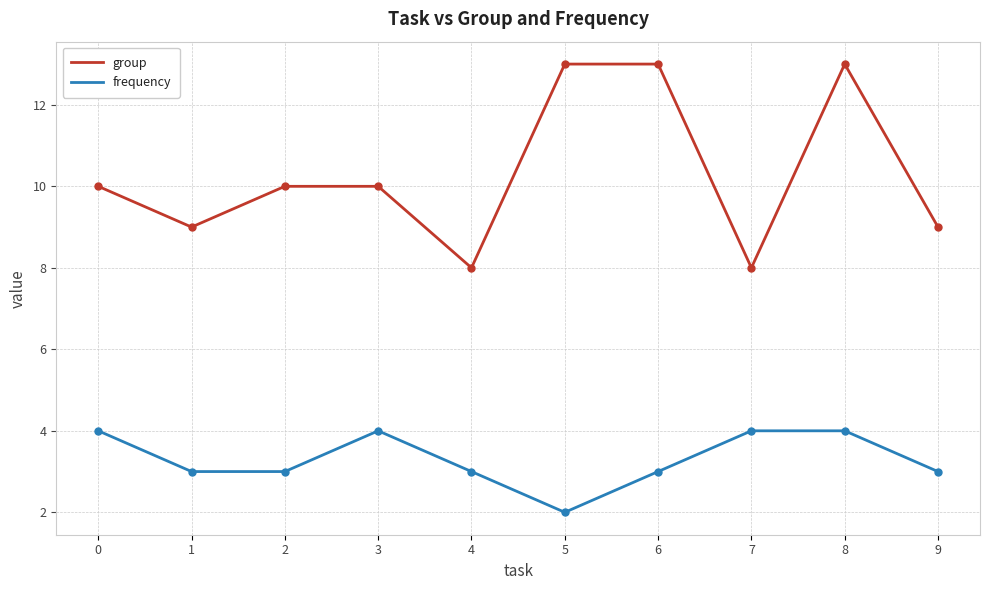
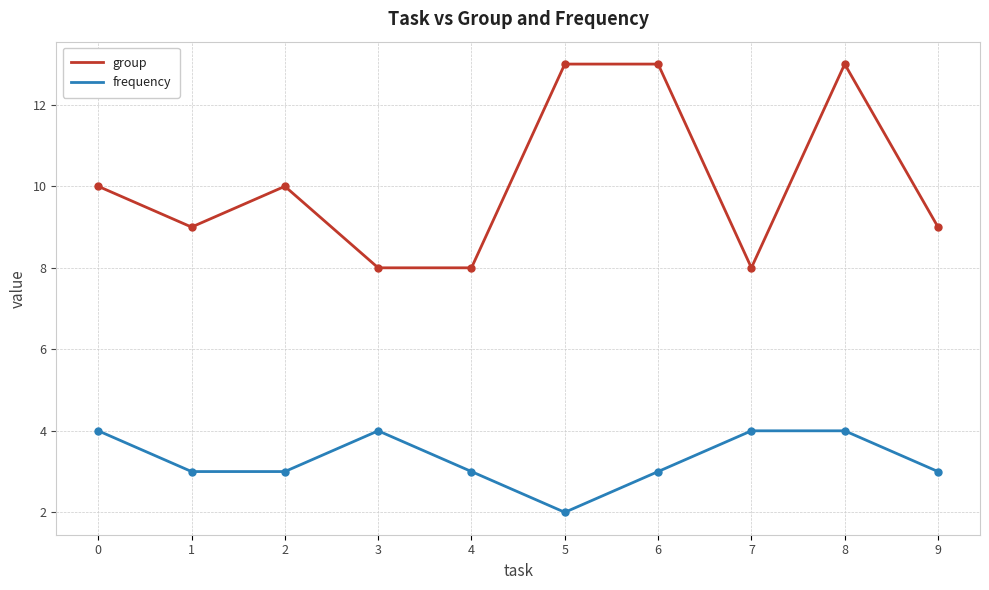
  {
    "group": {
      "0": 10,
      "1": 9,
      "2": 10,
-     "3": 10,
+     "3": 8,
      "4": 8,
      "5": 13,
      "6": 13,
      "7": 8,
      "8": 13,
      "9": 9
    },
    "frequency": {
      "0": 4,
      "1": 3,
      "2": 3,
      "3": 4,
      "4": 3,
      "5": 2,
      "6": 3,
      "7": 4,
      "8": 4,
      "9": 3
    }
  }
